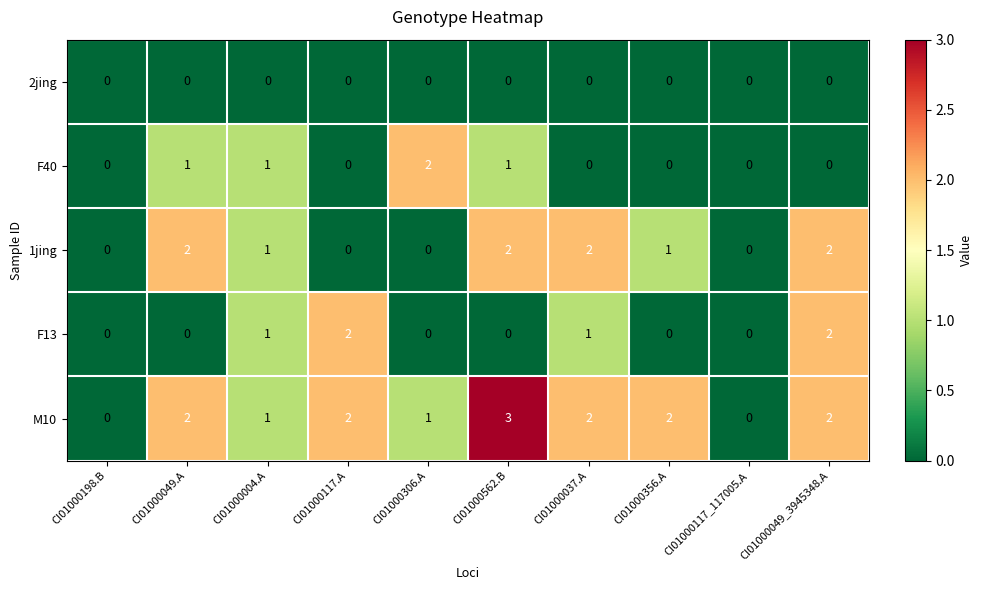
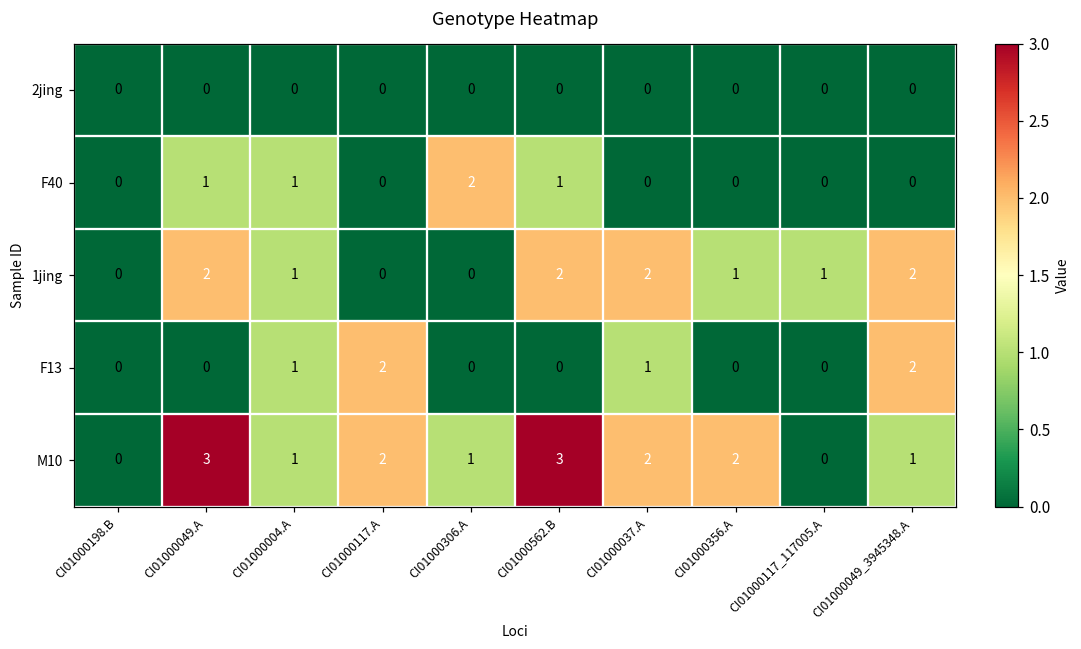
  {
    "2jing": {
      "CI01000198.B": 0,
      "CI01000049.A": 0,
      "CI01000004.A": 0,
      "CI01000117.A": 0,
      "CI01000306.A": 0,
      "CI01000562.B": 0,
      "CI01000037.A": 0,
      "CI01000356.A": 0,
      "CI01000117_117005.A": 0,
      "CI01000049_3945348.A": 0
    },
    "F40": {
      "CI01000198.B": 0,
      "CI01000049.A": 1,
      "CI01000004.A": 1,
      "CI01000117.A": 0,
      "CI01000306.A": 2,
      "CI01000562.B": 1,
      "CI01000037.A": 0,
      "CI01000356.A": 0,
      "CI01000117_117005.A": 0,
      "CI01000049_3945348.A": 0
    },
    "1jing": {
      "CI01000198.B": 0,
      "CI01000049.A": 2,
      "CI01000004.A": 1,
      "CI01000117.A": 0,
      "CI01000306.A": 0,
      "CI01000562.B": 2,
      "CI01000037.A": 2,
      "CI01000356.A": 1,
-     "CI01000117_117005.A": 0,
+     "CI01000117_117005.A": 1,
      "CI01000049_3945348.A": 2
    },
    "F13": {
      "CI01000198.B": 0,
      "CI01000049.A": 0,
      "CI01000004.A": 1,
      "CI01000117.A": 2,
      "CI01000306.A": 0,
      "CI01000562.B": 0,
      "CI01000037.A": 1,
      "CI01000356.A": 0,
      "CI01000117_117005.A": 0,
      "CI01000049_3945348.A": 2
    },
    "M10": {
      "CI01000198.B": 0,
-     "CI01000049.A": 2,
+     "CI01000049.A": 3,
      "CI01000004.A": 1,
      "CI01000117.A": 2,
      "CI01000306.A": 1,
      "CI01000562.B": 3,
      "CI01000037.A": 2,
      "CI01000356.A": 2,
      "CI01000117_117005.A": 0,
-     "CI01000049_3945348.A": 2
+     "CI01000049_3945348.A": 1
    }
  }
